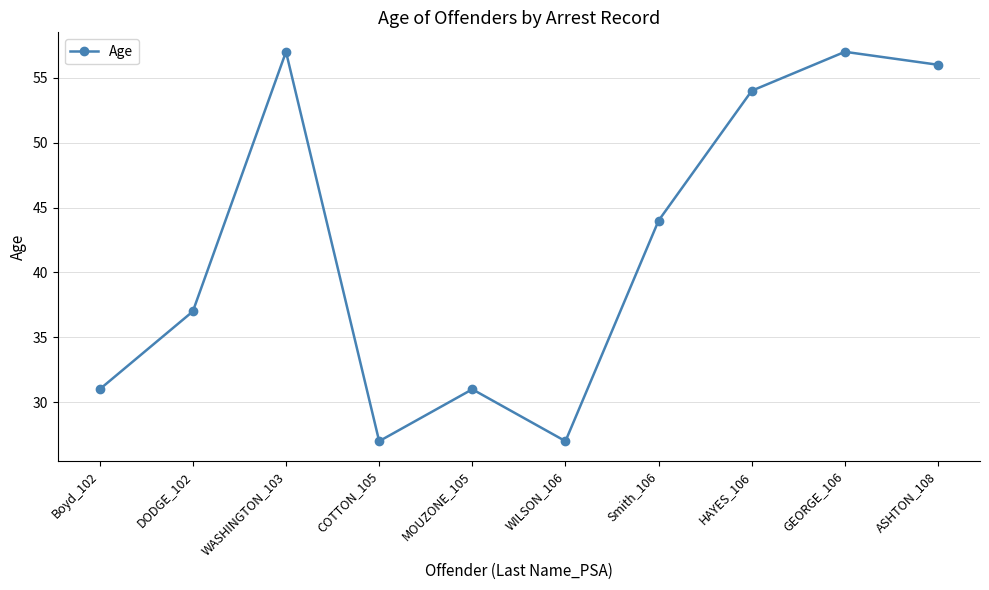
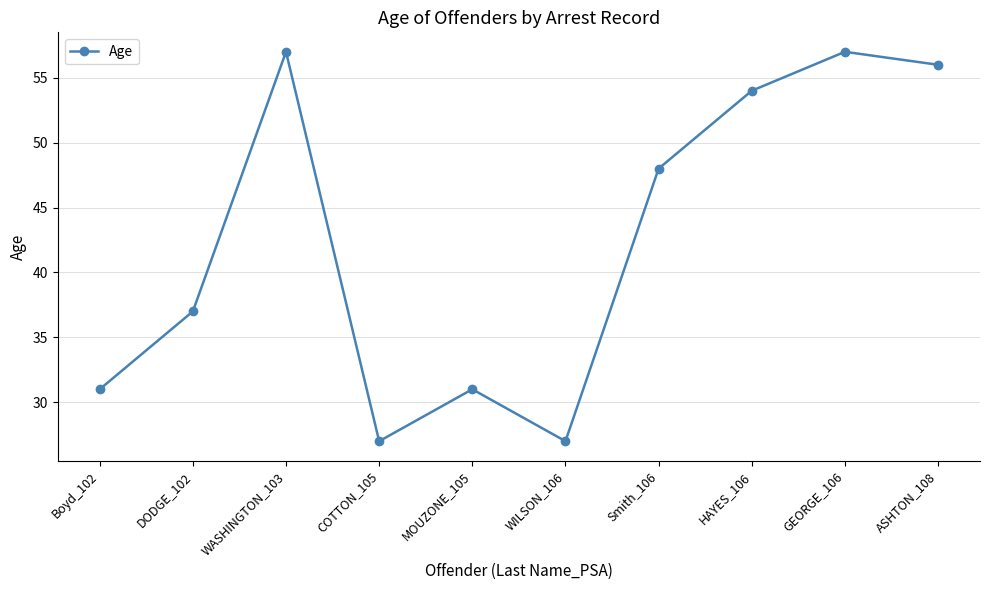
  {
    "Boyd_102": 31,
    "DODGE_102": 37,
    "WASHINGTON_103": 57,
    "COTTON_105": 27,
    "MOUZONE_105": 31,
    "WILSON_106": 27,
-   "Smith_106": 44,
+   "Smith_106": 48,
    "HAYES_106": 54,
    "GEORGE_106": 57,
    "ASHTON_108": 56
  }
